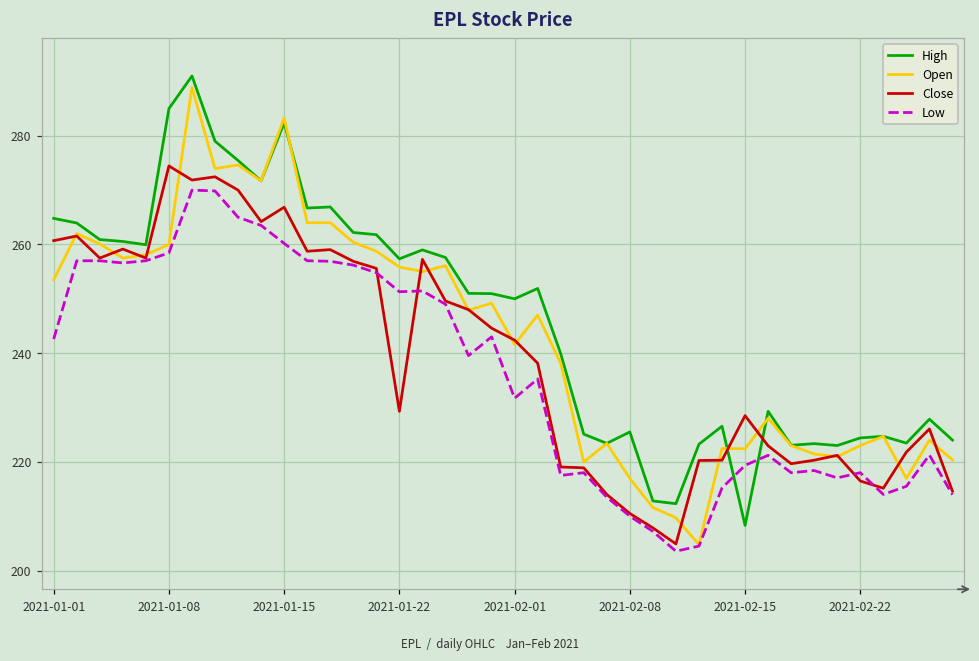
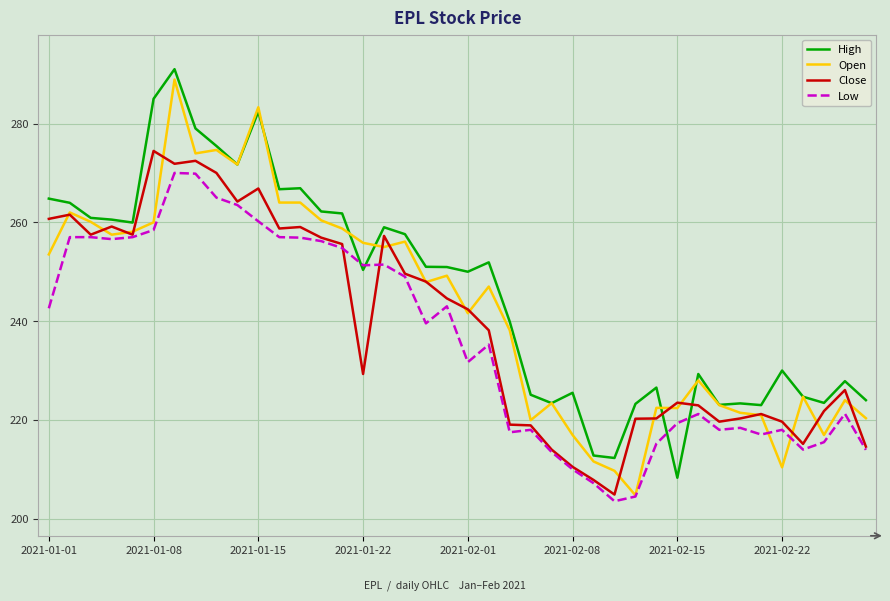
  {
    "High": {
      "2021-01-01": 265,
      "2021-01-08": 285,
      "2021-01-15": 282,
-     "2021-01-22": 257,
+     "2021-01-22": 250,
      "2021-02-01": 250,
      "2021-02-08": 226,
      "2021-02-15": 208,
-     "2021-02-22": 224
+     "2021-02-22": 230
    },
    "Open": {
      "2021-01-01": 254,
      "2021-01-08": 260,
      "2021-01-15": 283,
      "2021-01-22": 256,
      "2021-02-01": 242,
      "2021-02-08": 217,
      "2021-02-15": 222,
-     "2021-02-22": 223
+     "2021-02-22": 210
    },
    "Close": {
      "2021-01-01": 261,
      "2021-01-08": 274,
      "2021-01-15": 267,
      "2021-01-22": 229,
      "2021-02-01": 242,
-     "2021-02-15": 229,
-     "2021-02-22": 216
+     "2021-02-15": 224,
+     "2021-02-22": 220
    },
    "Low": {
      "2021-01-01": 243,
      "2021-01-08": 258,
      "2021-01-15": 260,
      "2021-01-22": 251,
      "2021-02-01": 232,
      "2021-02-15": 219,
      "2021-02-22": 218
    }
  }
